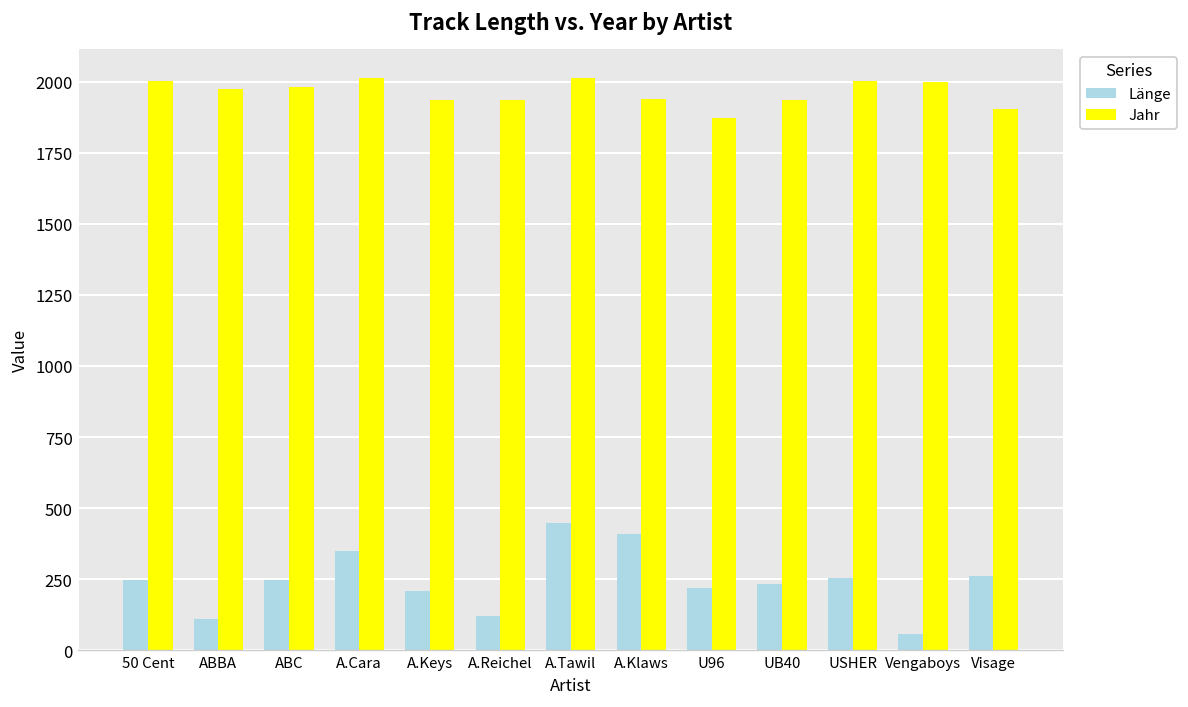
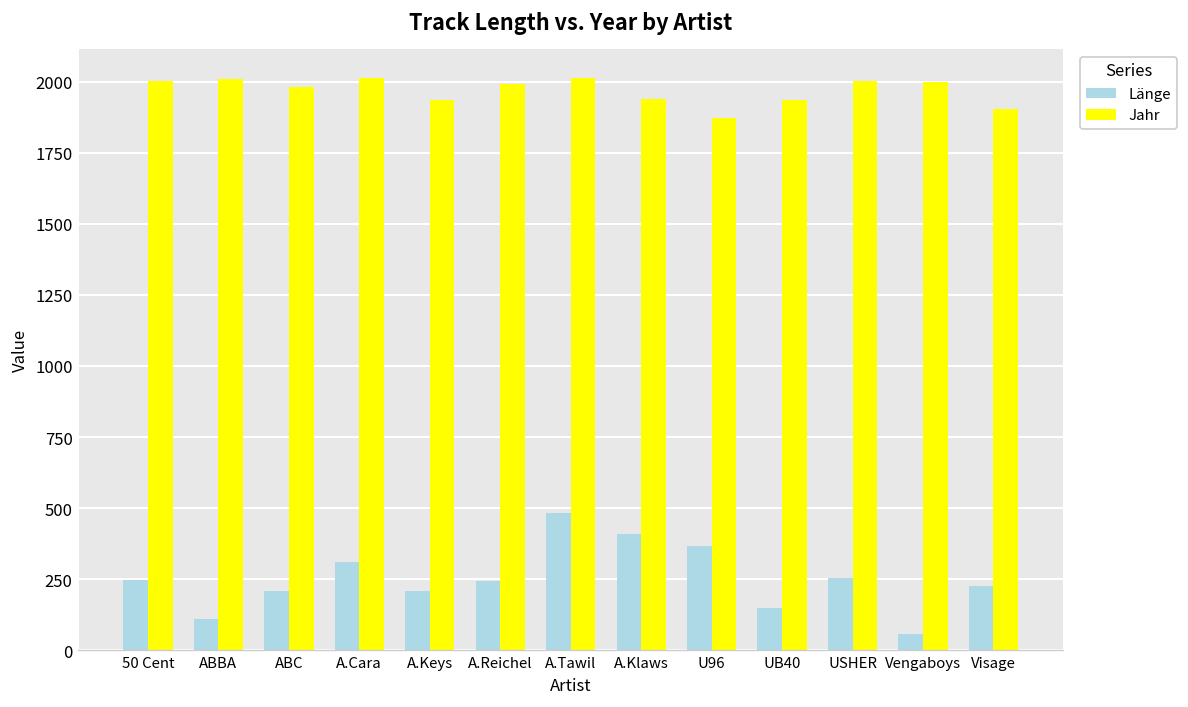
  {
    "Länge": {
      "50 Cent": 250,
      "ABBA": 110,
-     "ABC": 250,
-     "A.Cara": 350,
+     "ABC": 210,
+     "A.Cara": 310,
      "A.Keys": 210,
-     "A.Reichel": 120,
-     "A.Tawil": 450,
+     "A.Reichel": 240,
+     "A.Tawil": 480,
      "A.Klaws": 410,
-     "U96": 220,
-     "UB40": 230,
+     "U96": 370,
+     "UB40": 150,
      "USHER": 250,
      "Vengaboys": 60,
-     "Visage": 260
+     "Visage": 220
    },
    "Jahr": {
      "50 Cent": 2000,
-     "ABBA": 1970,
+     "ABBA": 2010,
      "ABC": 1980,
      "A.Cara": 2020,
      "A.Keys": 1940,
-     "A.Reichel": 1940,
+     "A.Reichel": 1990,
      "A.Tawil": 2020,
      "A.Klaws": 1940,
      "U96": 1870,
      "UB40": 1940,
      "USHER": 2000,
      "Vengaboys": 2000,
      "Visage": 1900
    }
  }
